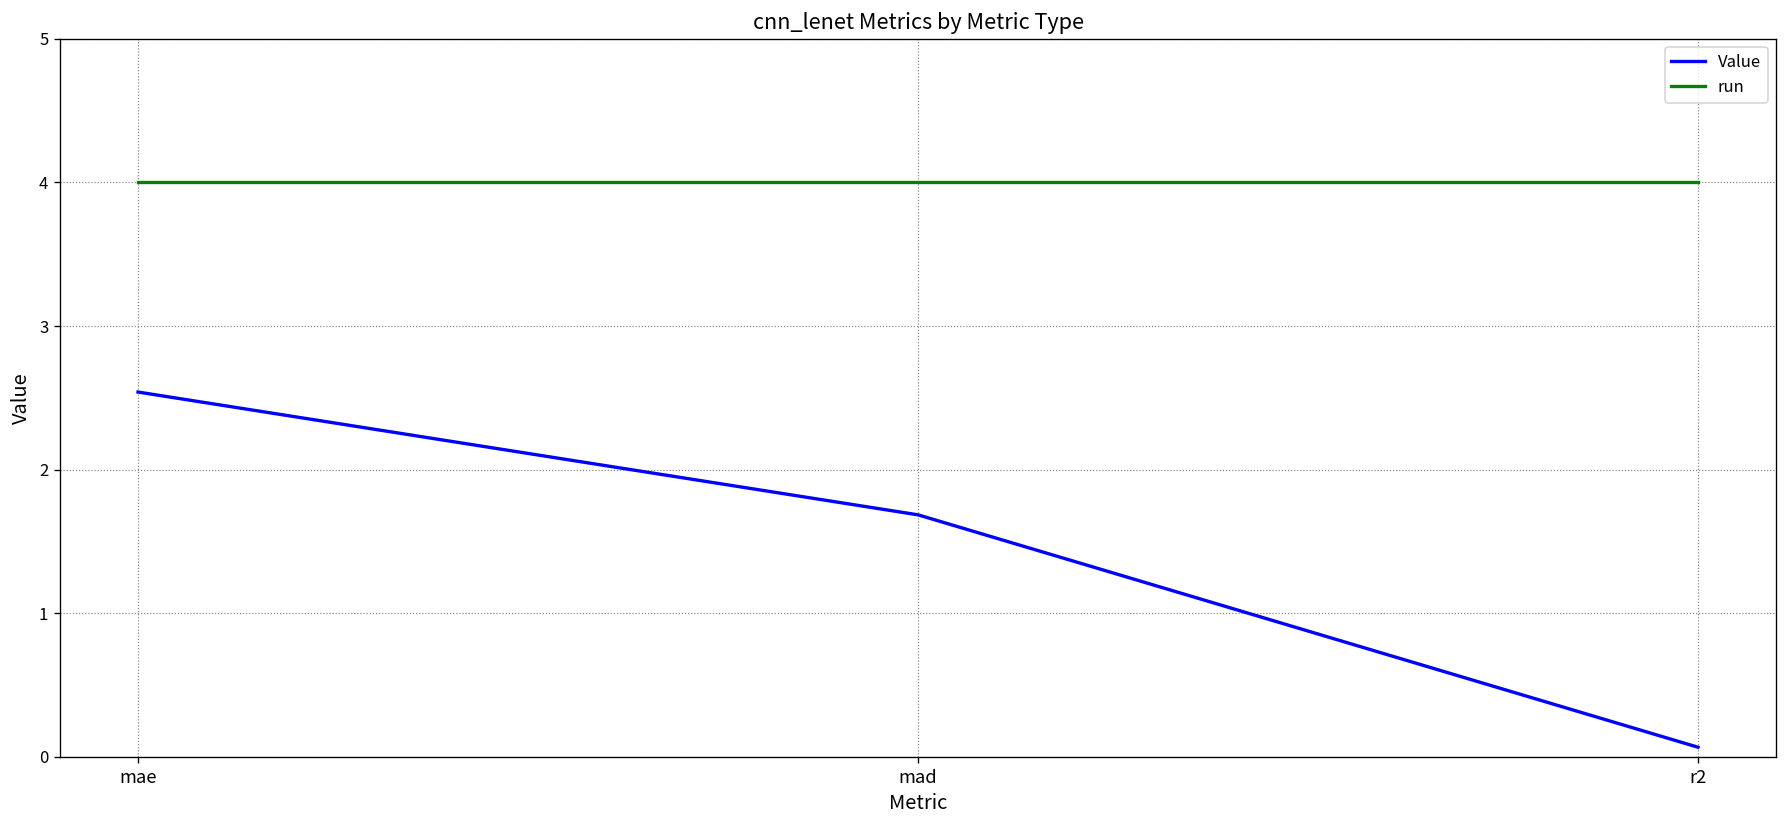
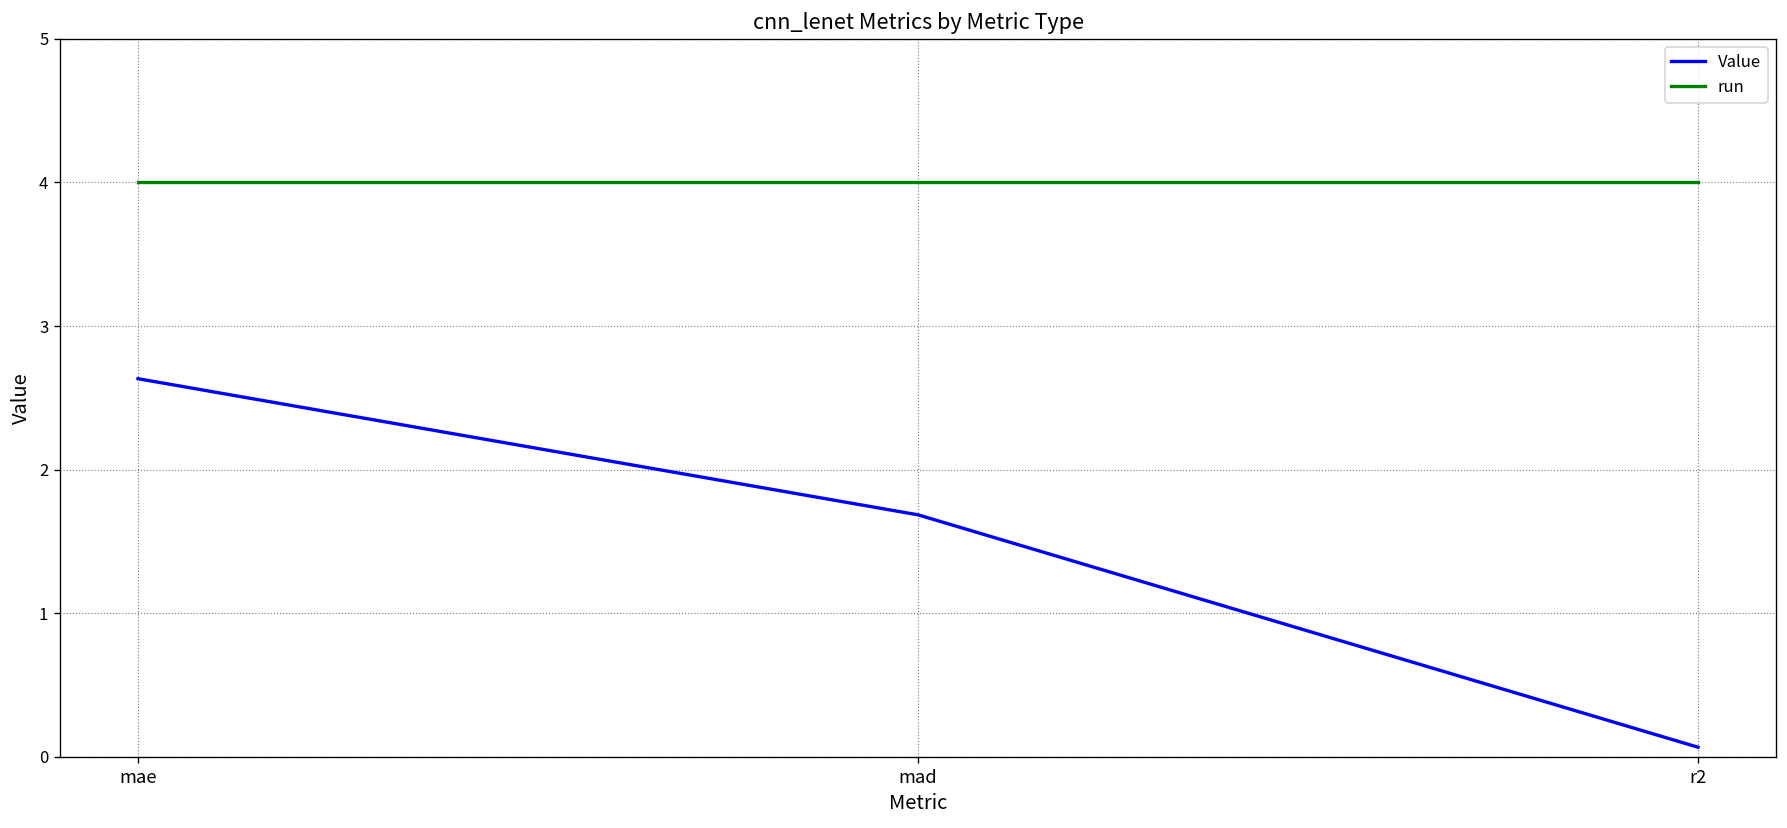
  {
    "Value": {
-     "mae": 2.54,
+     "mae": 2.63,
      "mad": 1.69,
      "r2": 0.07
    },
    "run": {
      "mae": 4.00,
      "mad": 4.00,
      "r2": 4.00
    }
  }
